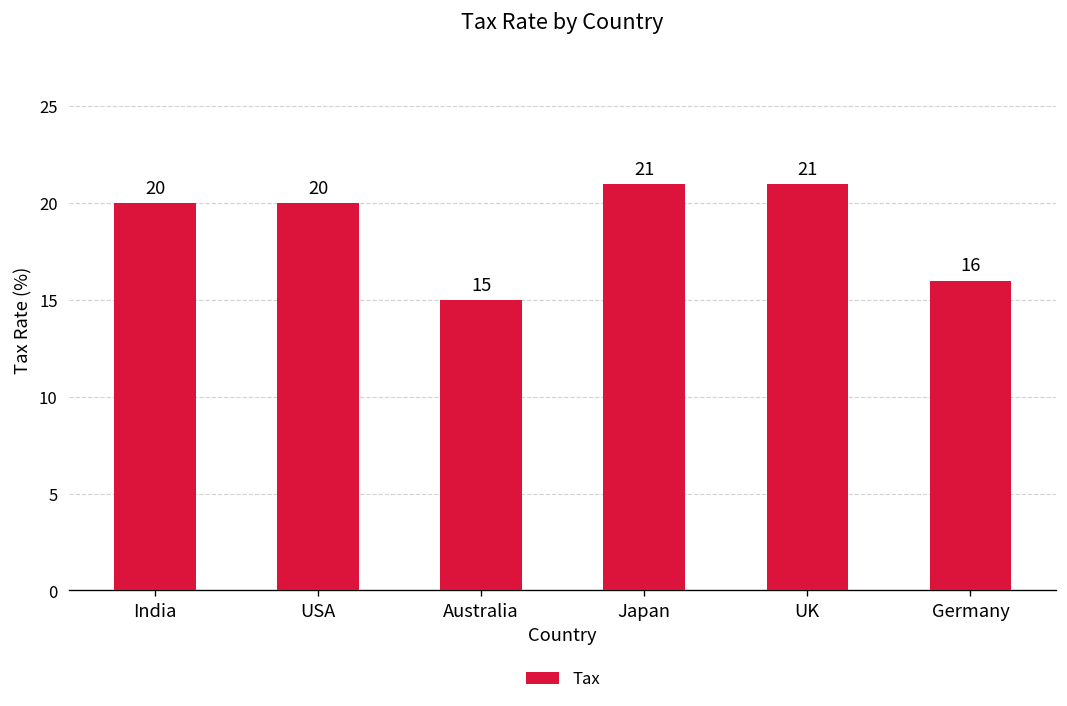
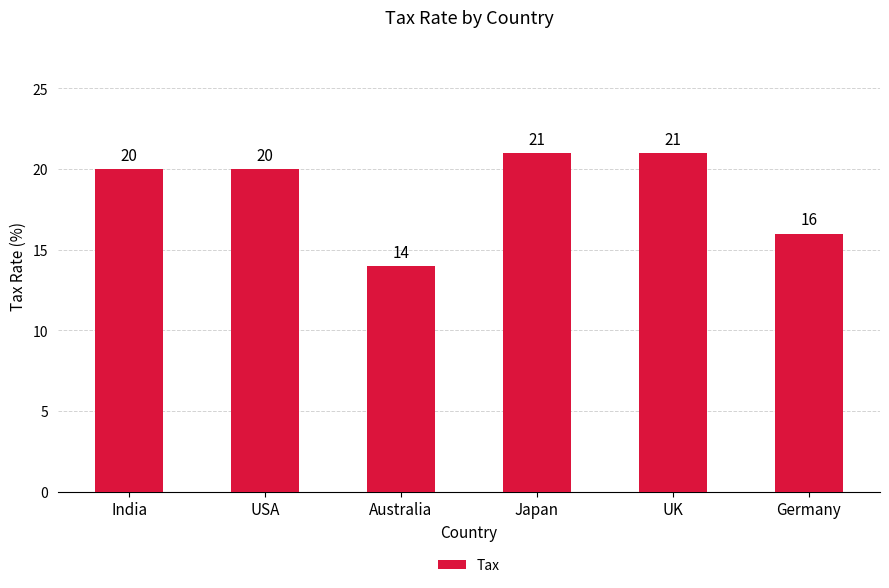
  {
    "India": 20,
    "USA": 20,
-   "Australia": 15,
+   "Australia": 14,
    "Japan": 21,
    "UK": 21,
    "Germany": 16
  }
